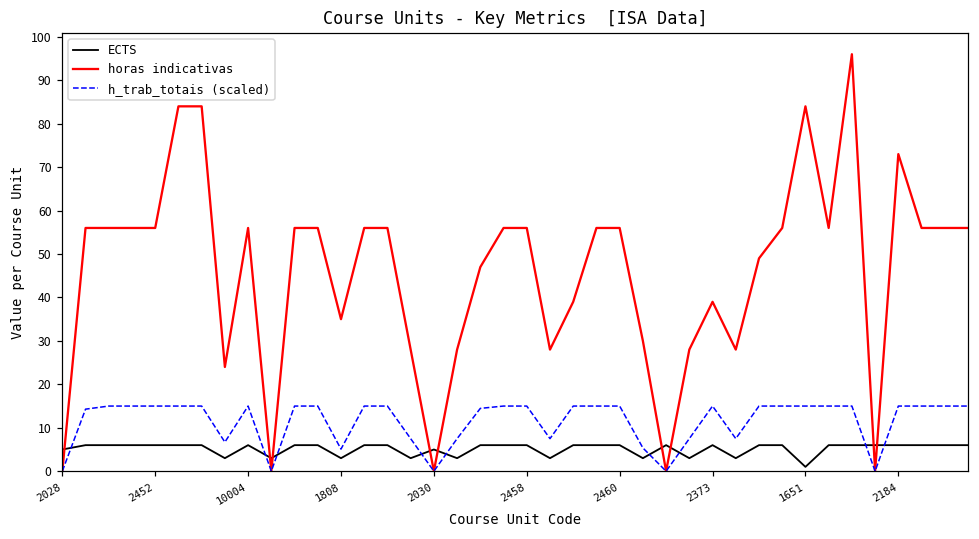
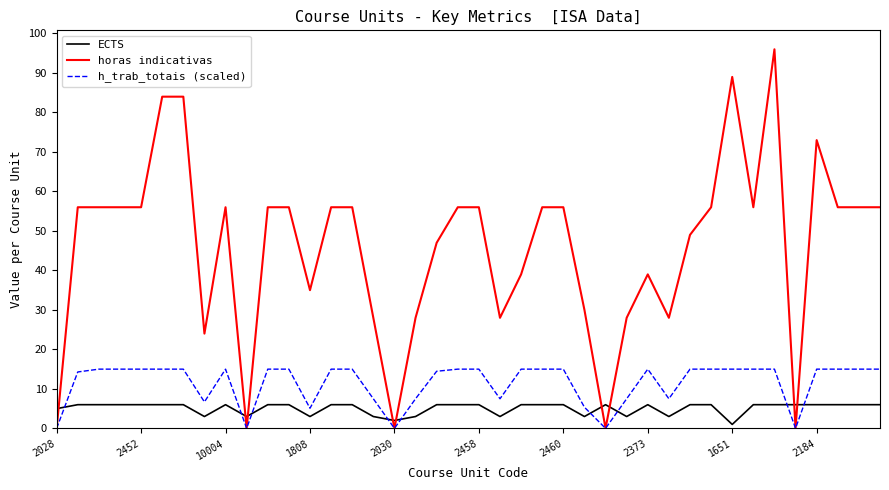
  {
    "ECTS": {
      "2028": 5,
      "2452": 6,
      "10004": 6,
      "1808": 3,
-     "2030": 5,
+     "2030": 2,
      "2458": 6,
      "2460": 6,
      "2373": 6,
      "1651": 1,
      "2184": 6
    },
    "horas indicativas": {
      "2452": 56,
      "10004": 56,
      "1808": 35,
      "2458": 56,
      "2460": 56,
      "2373": 39,
-     "1651": 84,
+     "1651": 89,
      "2184": 73
    },
    "h_trab_totais (scaled)": {
      "2452": 15,
      "10004": 15,
      "1808": 5,
      "2458": 15,
      "2460": 15,
      "2373": 15,
      "1651": 15,
      "2184": 15
    }
  }
